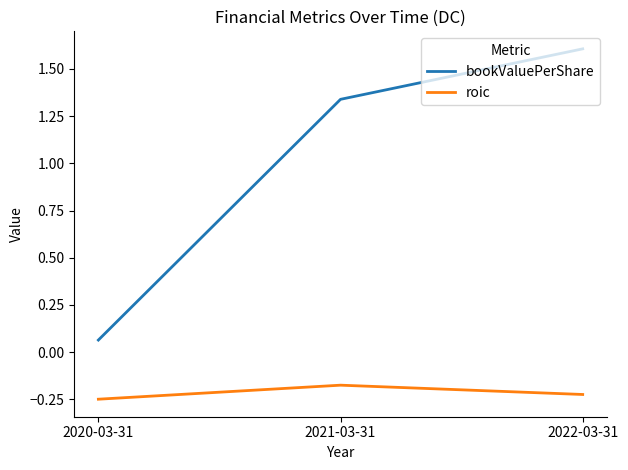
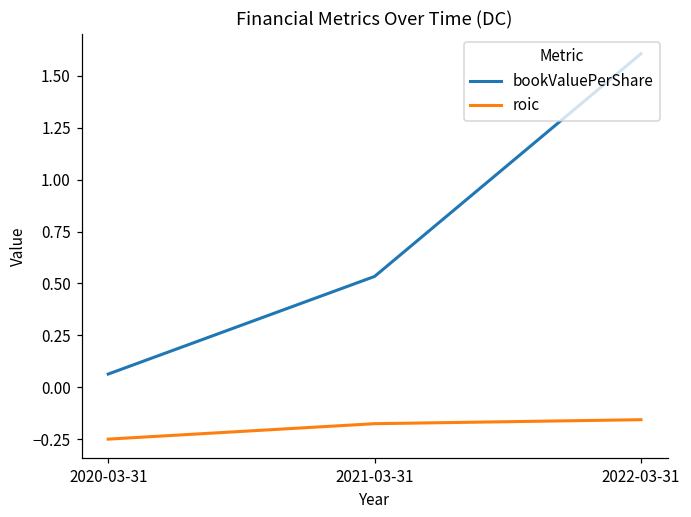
  {
    "bookValuePerShare": {
      "2020-03-31": 0.06,
-     "2021-03-31": 1.34
+     "2021-03-31": 0.53
    },
    "roic": {
      "2020-03-31": -0.25,
      "2021-03-31": -0.18,
-     "2022-03-31": -0.22
+     "2022-03-31": -0.16
    }
  }
